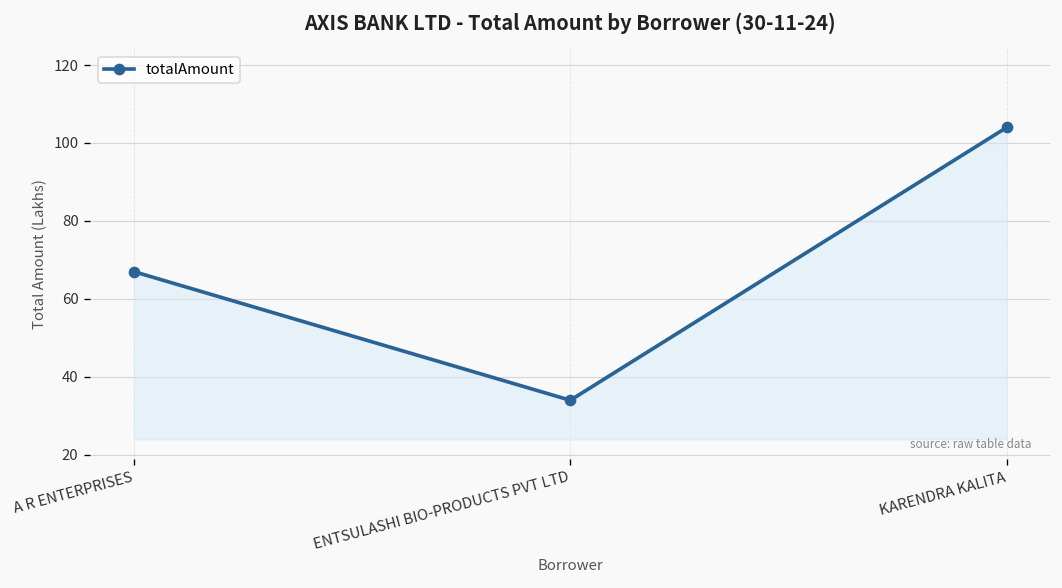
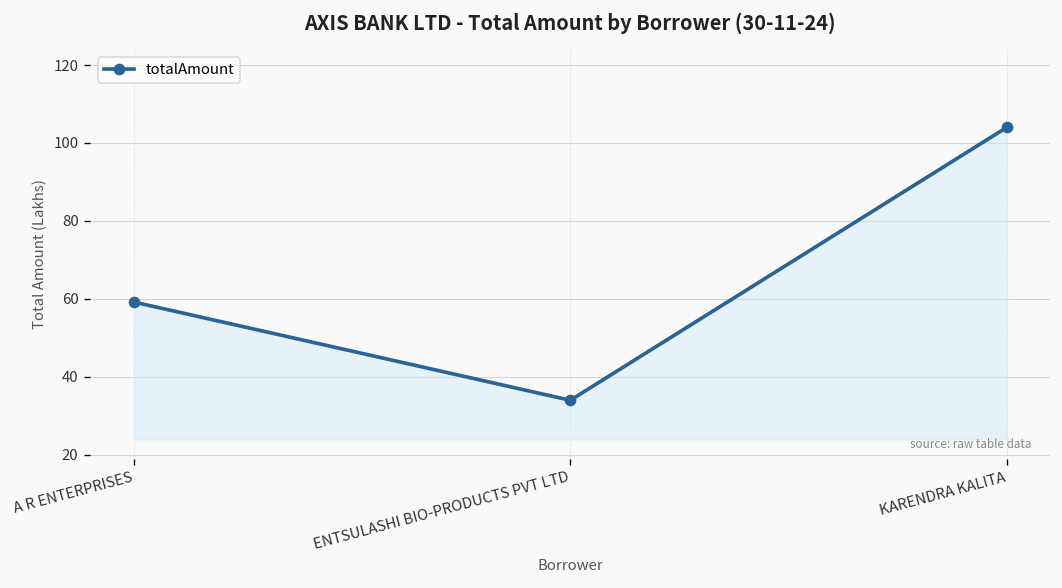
  {
-   "A R ENTERPRISES": 67,
+   "A R ENTERPRISES": 59,
    "ENTSULASHI BIO-PRODUCTS PVT LTD": 34,
    "KARENDRA KALITA": 104
  }
